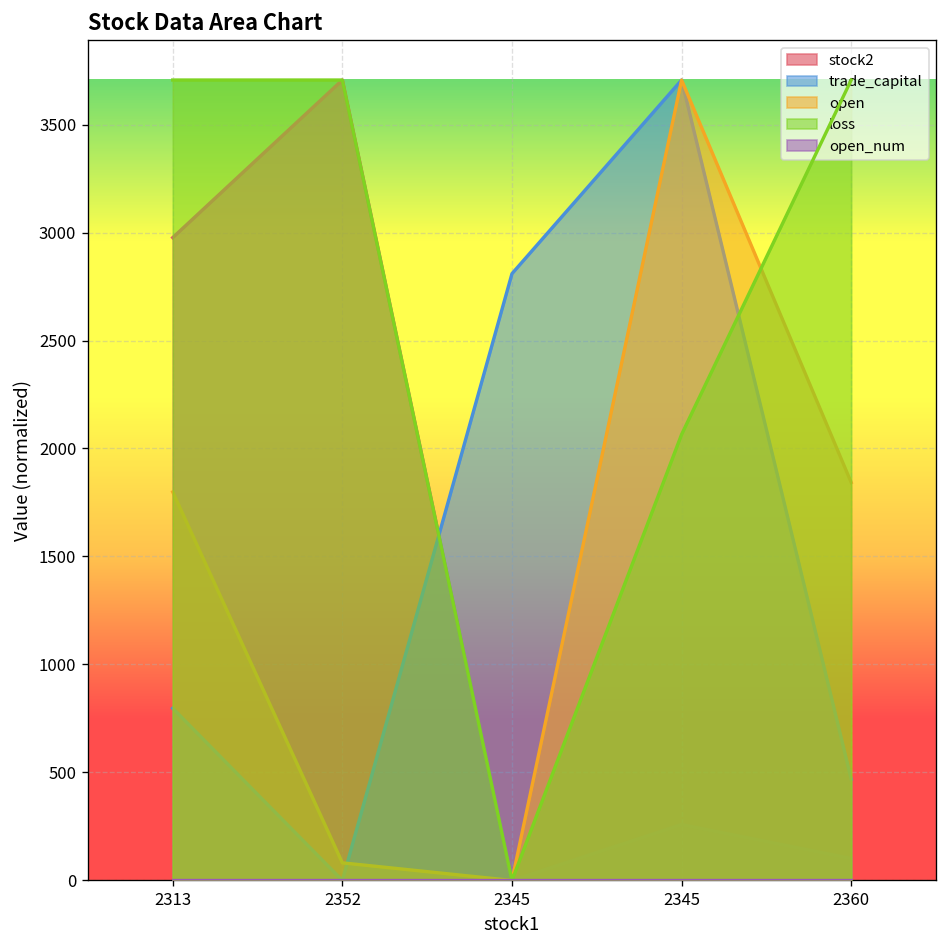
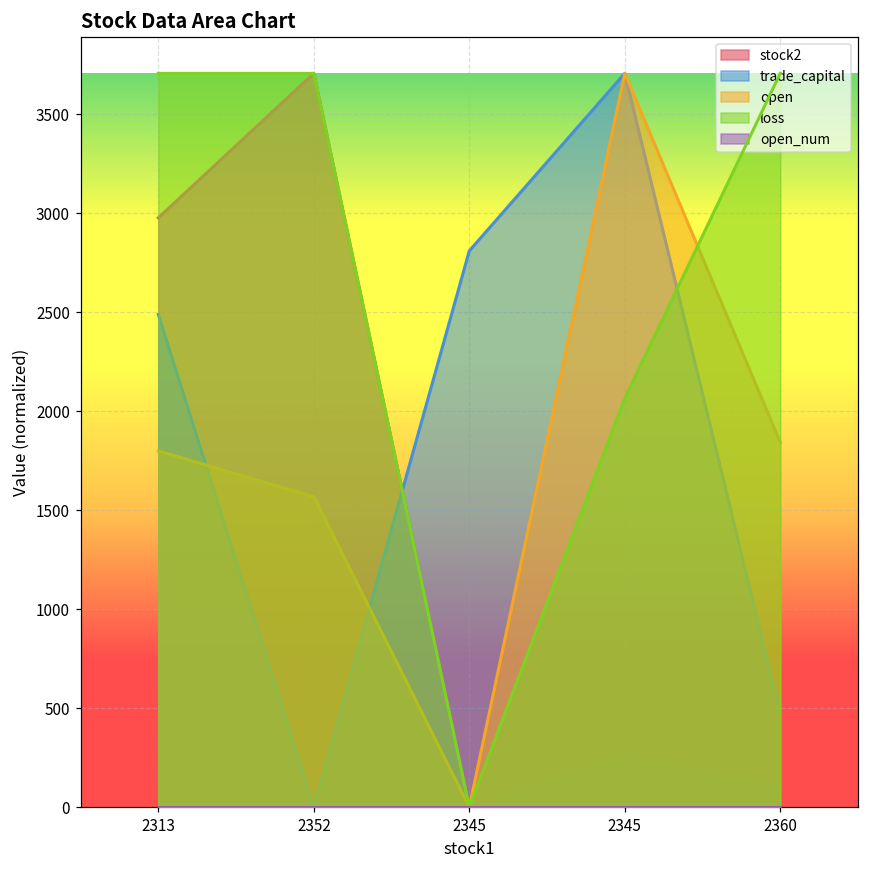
  {
    "stock2": {
      "2313": 2980,
      "2360": 100
    },
    "trade_capital": {
-     "2313": 800,
+     "2313": 2490,
      "2360": 470
    },
    "open": {
      "2313": 1800,
-     "2352": 80,
+     "2352": 1570,
      "2360": 1840
    },
    "loss": {
      "2313": 3710
    },
    "open_num": {
      "2313": 0,
      "2360": 0
    }
  }
